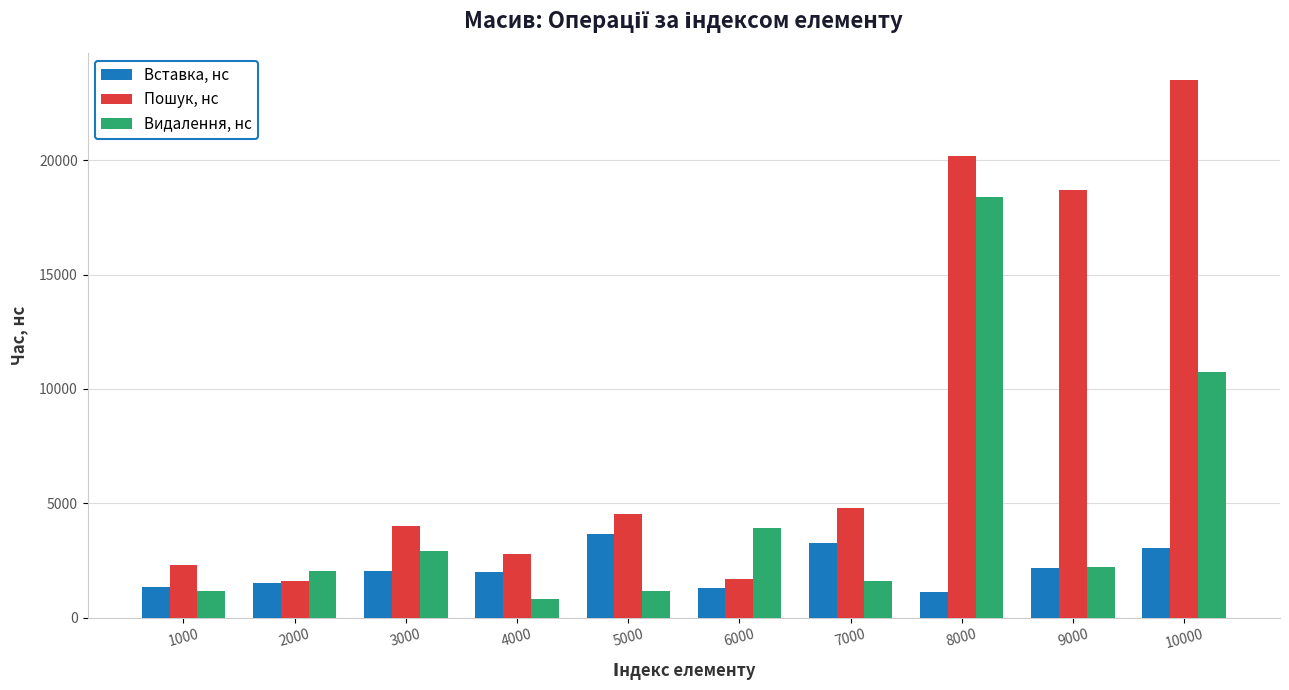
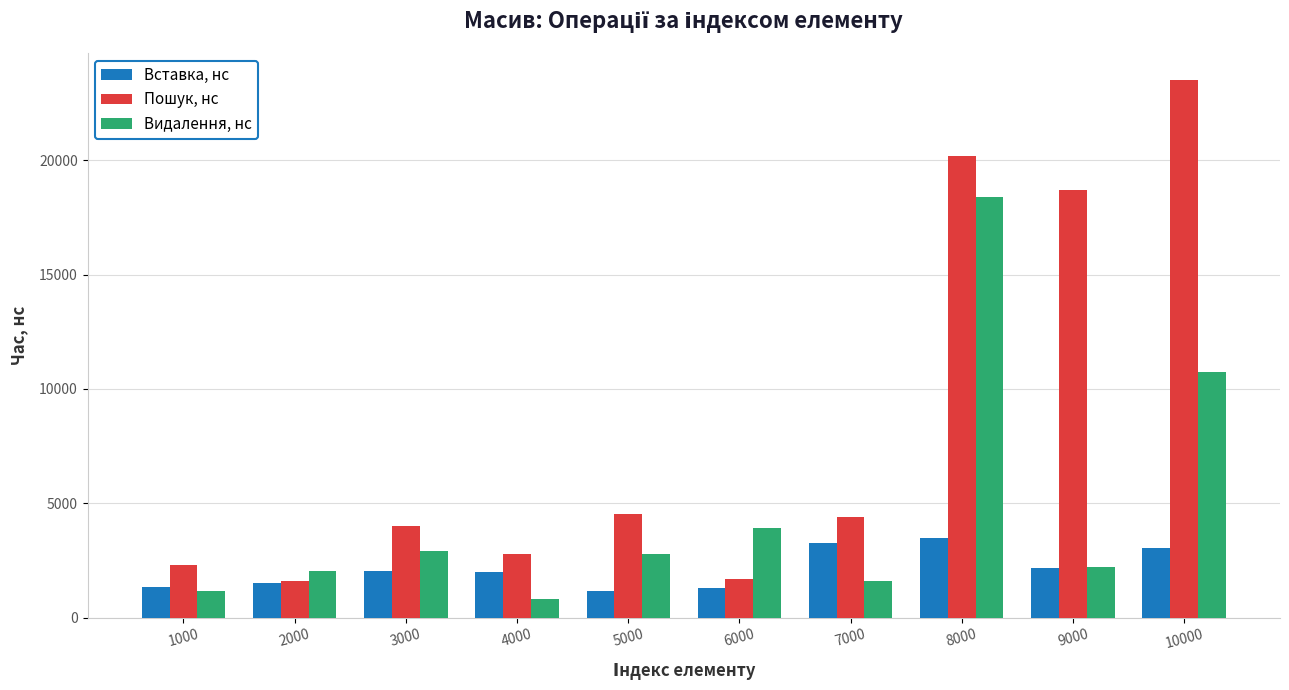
  {
    "Вставка, нс": {
      "1000": 1300,
      "2000": 1500,
      "3000": 2100,
      "4000": 2000,
-     "5000": 3600,
+     "5000": 1200,
      "6000": 1300,
      "7000": 3300,
-     "8000": 1100,
+     "8000": 3500,
      "9000": 2200,
      "10000": 3000
    },
    "Пошук, нс": {
      "1000": 2300,
      "2000": 1600,
      "3000": 4000,
      "4000": 2800,
      "5000": 4500,
      "6000": 1700,
-     "7000": 4800,
+     "7000": 4400,
      "8000": 20200,
      "9000": 18700,
      "10000": 23500
    },
    "Видалення, нс": {
      "1000": 1100,
      "2000": 2100,
      "3000": 2900,
      "4000": 800,
-     "5000": 1200,
+     "5000": 2800,
      "6000": 3900,
      "7000": 1600,
      "8000": 18400,
      "9000": 2200,
      "10000": 10800
    }
  }
